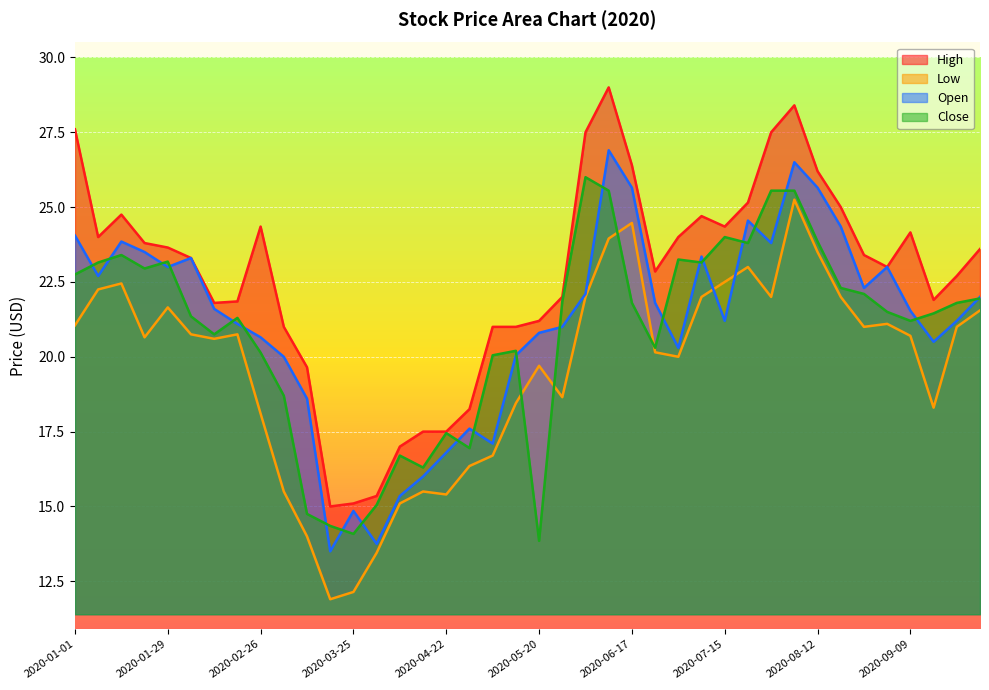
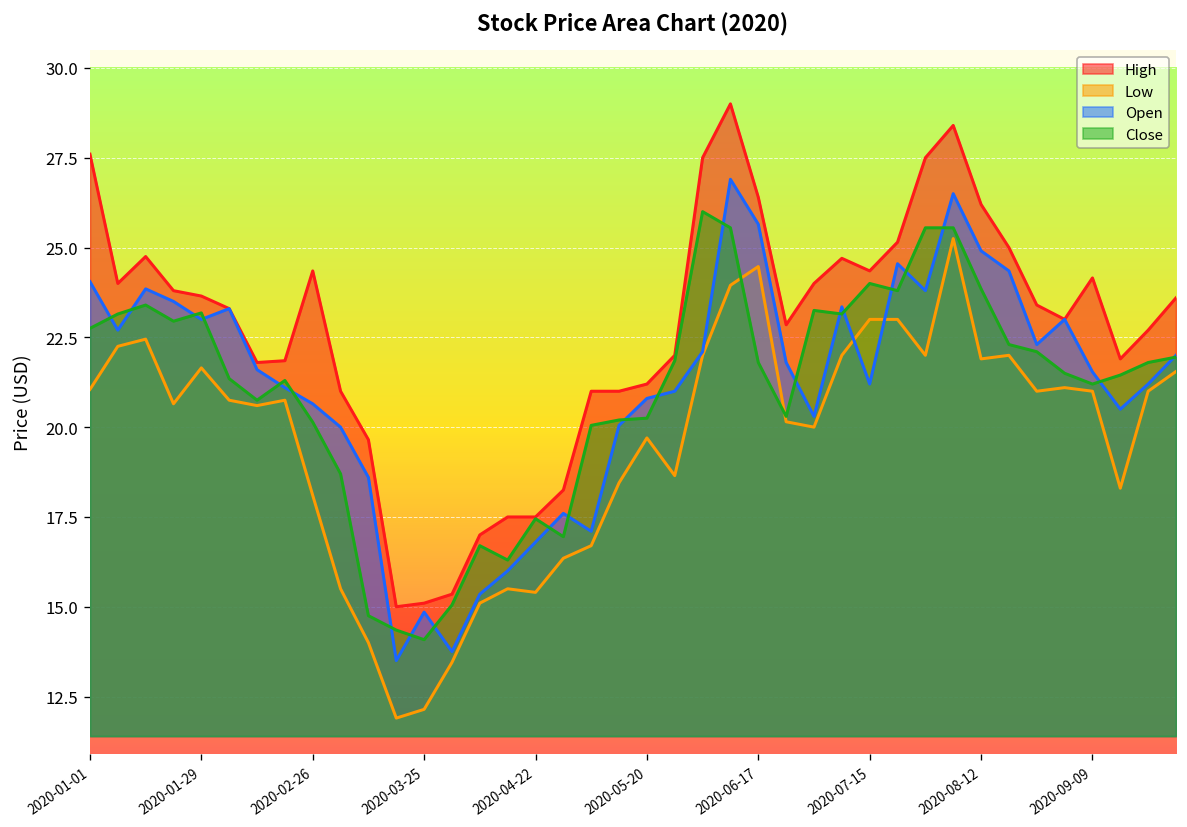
  {
    "High": {
      "2020-01-01": 27.6,
      "2020-01-29": 23.6,
      "2020-02-26": 24.3,
      "2020-03-25": 15.1,
      "2020-05-20": 21.2,
      "2020-06-17": 26.4,
      "2020-07-15": 24.4,
      "2020-08-12": 26.2,
      "2020-09-09": 24.2
    },
    "Low": {
      "2020-01-01": 21.0,
      "2020-01-29": 21.6,
      "2020-02-26": 18.1,
      "2020-03-25": 12.1,
      "2020-04-22": 15.4,
      "2020-05-20": 19.7,
      "2020-06-17": 24.5,
-     "2020-07-15": 22.5,
-     "2020-08-12": 23.5,
-     "2020-09-09": 20.7
+     "2020-07-15": 23.0,
+     "2020-08-12": 21.9,
+     "2020-09-09": 21.0
    },
    "Open": {
      "2020-01-01": 24.0,
      "2020-01-29": 23.0,
      "2020-02-26": 20.6,
      "2020-03-25": 14.9,
      "2020-04-22": 16.8,
      "2020-05-20": 20.8,
      "2020-06-17": 25.6,
      "2020-07-15": 21.2,
-     "2020-08-12": 25.6,
+     "2020-08-12": 24.9,
      "2020-09-09": 21.5
    },
    "Close": {
      "2020-01-01": 22.8,
      "2020-01-29": 23.2,
      "2020-02-26": 20.1,
      "2020-03-25": 14.1,
-     "2020-05-20": 13.9,
+     "2020-05-20": 20.3,
      "2020-06-17": 21.8,
      "2020-07-15": 24.0,
      "2020-08-12": 23.9,
      "2020-09-09": 21.2
    }
  }
